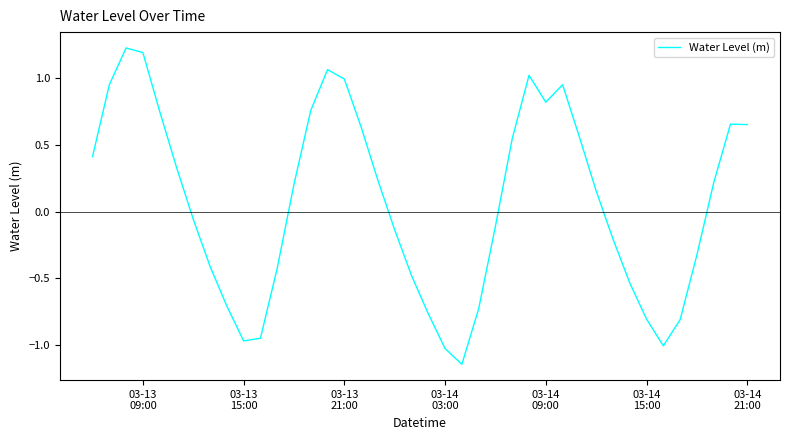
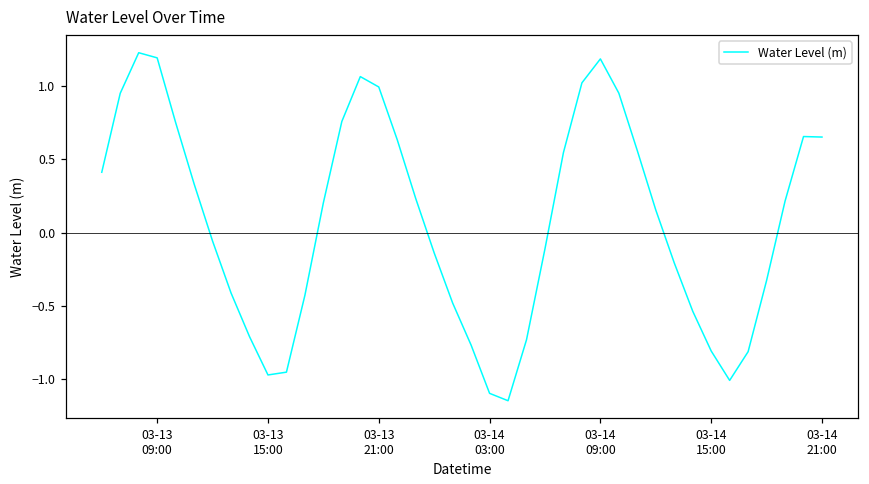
  {
    "03-13 09:00": 1.19,
    "03-13 15:00": -0.97,
    "03-13 21:00": 1.00,
-   "03-14 03:00": -1.03,
-   "03-14 09:00": 0.82,
+   "03-14 03:00": -1.10,
+   "03-14 09:00": 1.19,
    "03-14 15:00": -0.81,
    "03-14 21:00": 0.65
  }
